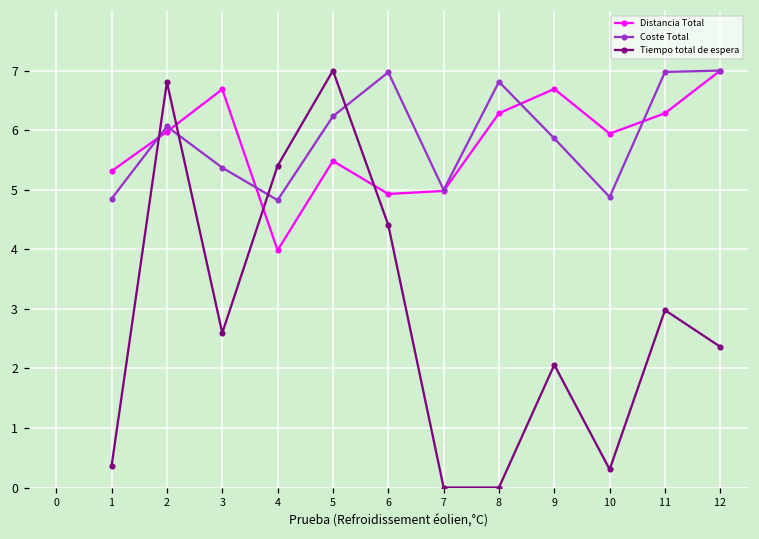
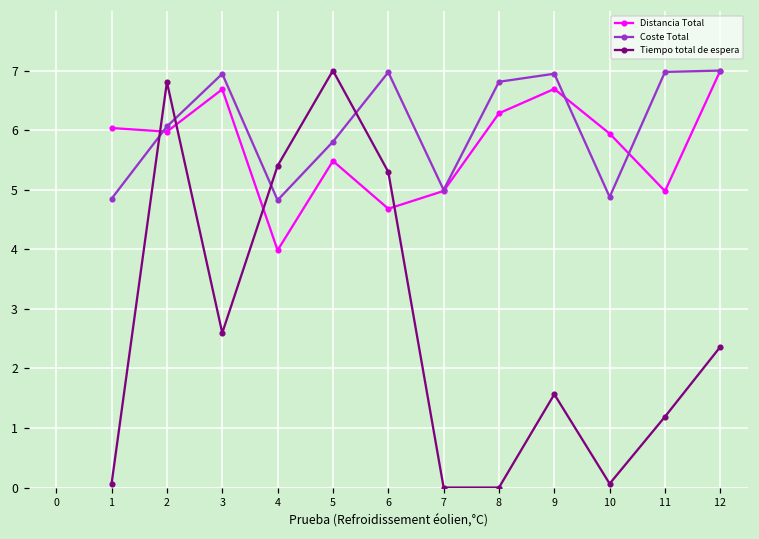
  {
    "Distancia Total": {
-     "1": 5.3,
+     "1": 6.0,
      "2": 6.0,
      "3": 6.7,
      "4": 4.0,
      "5": 5.5,
-     "6": 4.9,
+     "6": 4.7,
      "8": 6.3,
      "9": 6.7,
      "10": 5.9,
-     "11": 6.3
+     "11": 5.0
    },
    "Coste Total": {
      "1": 4.8,
      "2": 6.1,
-     "3": 5.4,
+     "3": 6.9,
      "4": 4.8,
-     "5": 6.2,
+     "5": 5.8,
      "6": 7.0,
      "8": 6.8,
-     "9": 5.9,
+     "9": 6.9,
      "10": 4.9,
      "11": 7.0
    },
    "Tiempo total de espera": {
-     "1": 0.4,
+     "1": 0.1,
      "2": 6.8,
      "3": 2.6,
      "4": 5.4,
      "5": 7.0,
-     "6": 4.4,
+     "6": 5.3,
      "7": 0.0,
      "8": 0.0,
-     "9": 2.1,
-     "10": 0.3,
-     "11": 3.0,
+     "9": 1.6,
+     "10": 0.1,
+     "11": 1.2,
      "12": 2.4
    }
  }
